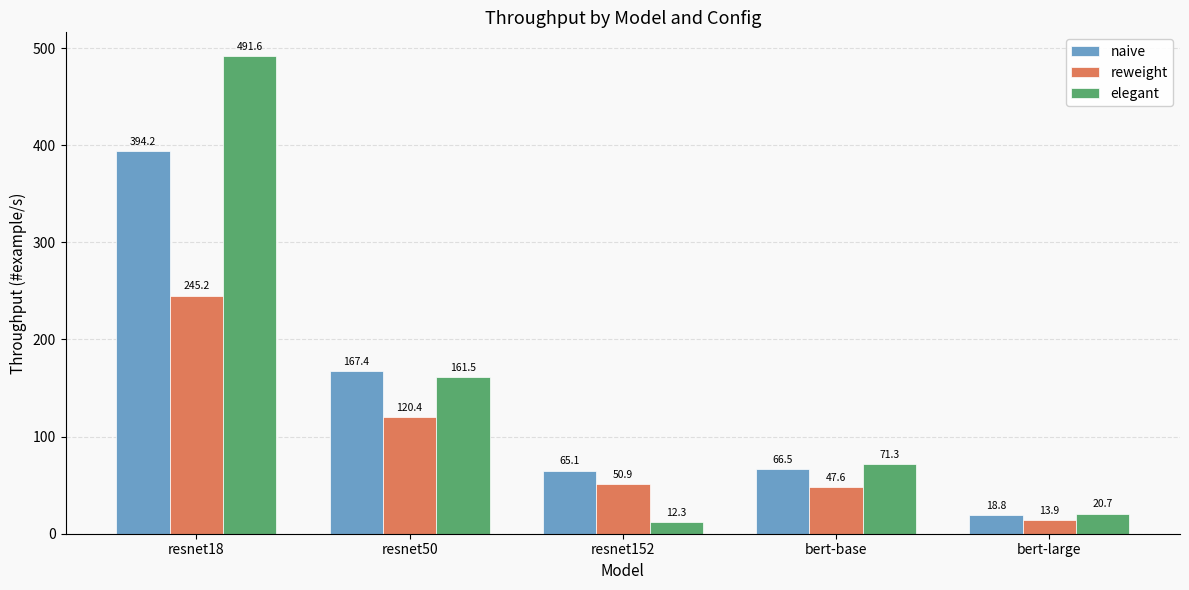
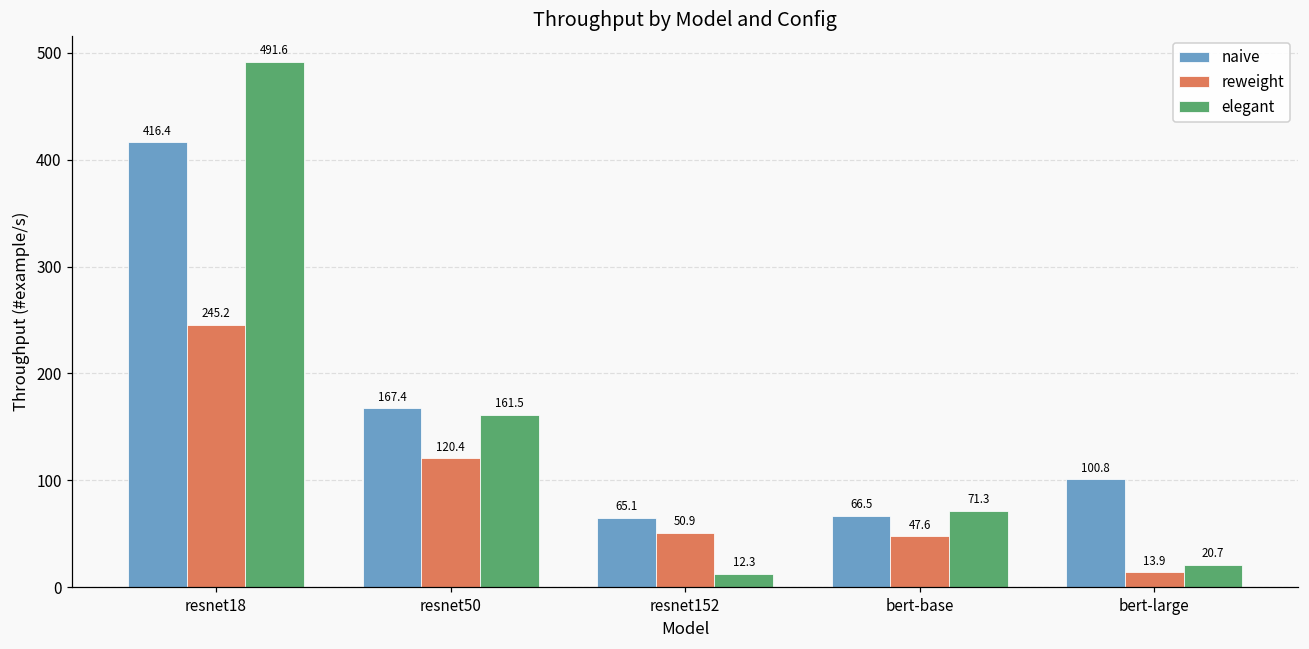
  {
    "naive": {
-     "resnet18": 394.2,
+     "resnet18": 416.4,
      "resnet50": 167.4,
      "resnet152": 65.1,
      "bert-base": 66.5,
-     "bert-large": 18.8
+     "bert-large": 100.8
    },
    "reweight": {
      "resnet18": 245.2,
      "resnet50": 120.4,
      "resnet152": 50.9,
      "bert-base": 47.6,
      "bert-large": 13.9
    },
    "elegant": {
      "resnet18": 491.6,
      "resnet50": 161.5,
      "resnet152": 12.3,
      "bert-base": 71.3,
      "bert-large": 20.7
    }
  }
